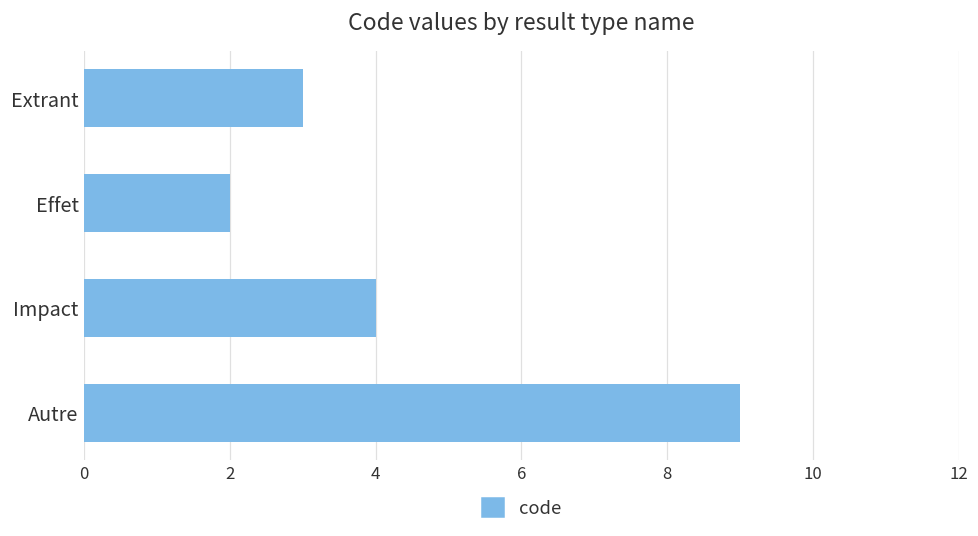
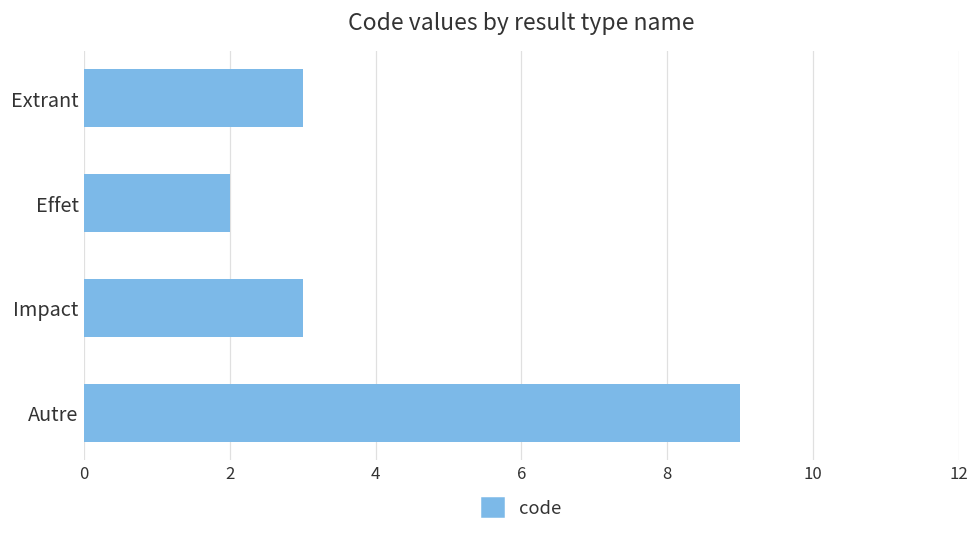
  {
    "Extrant": 3,
    "Effet": 2,
-   "Impact": 4,
+   "Impact": 3,
    "Autre": 9
  }
